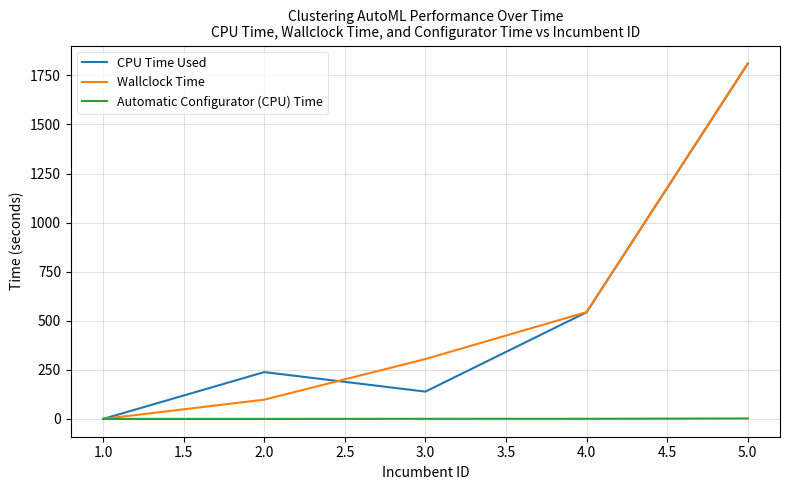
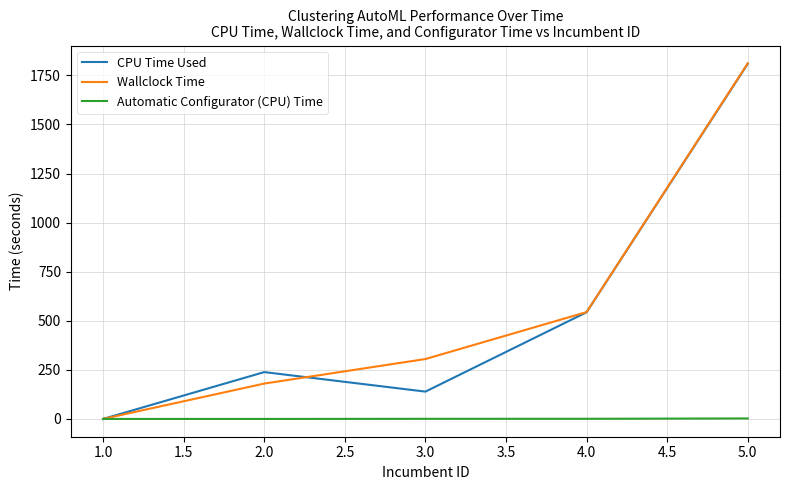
  {
    "CPU Time Used": {
      "2.0": 240,
      "3.0": 140
    },
    "Wallclock Time": {
-     "2.0": 100,
+     "2.0": 180,
      "3.0": 310
    },
    "Automatic Configurator (CPU) Time": {
      "2.0": 0,
      "3.0": 0,
      "4.0": 0,
      "5.0": 0
    }
  }
